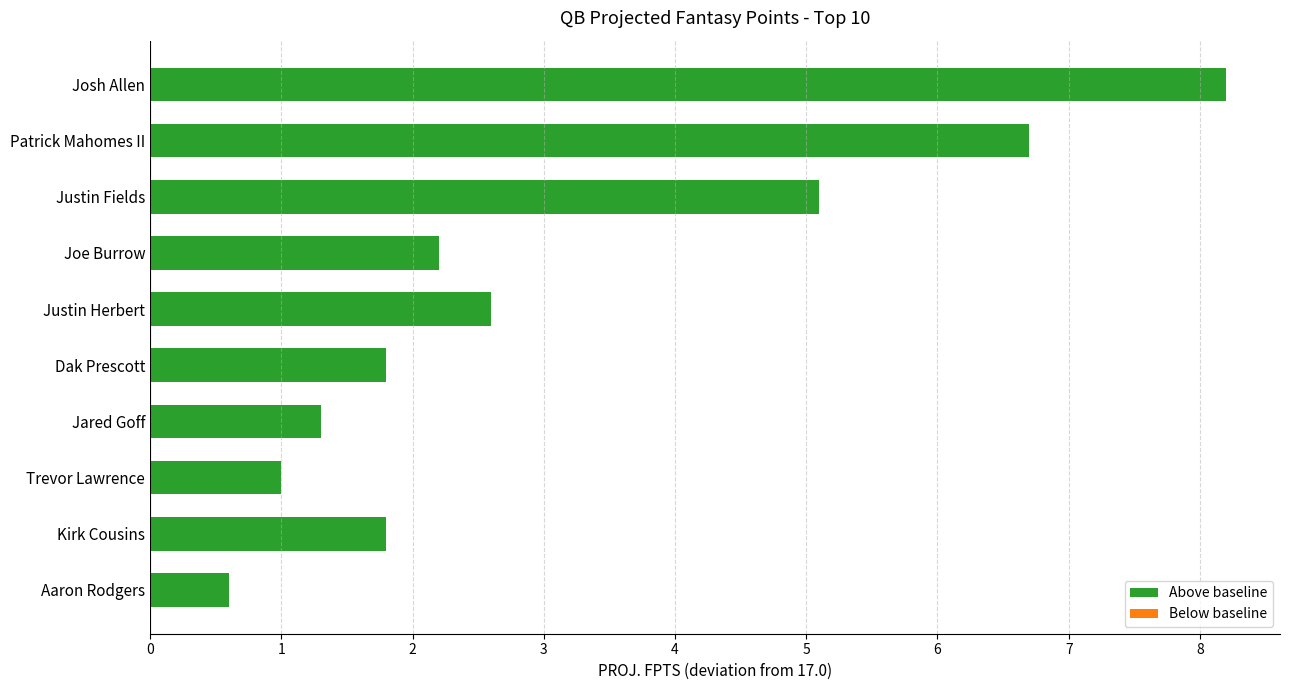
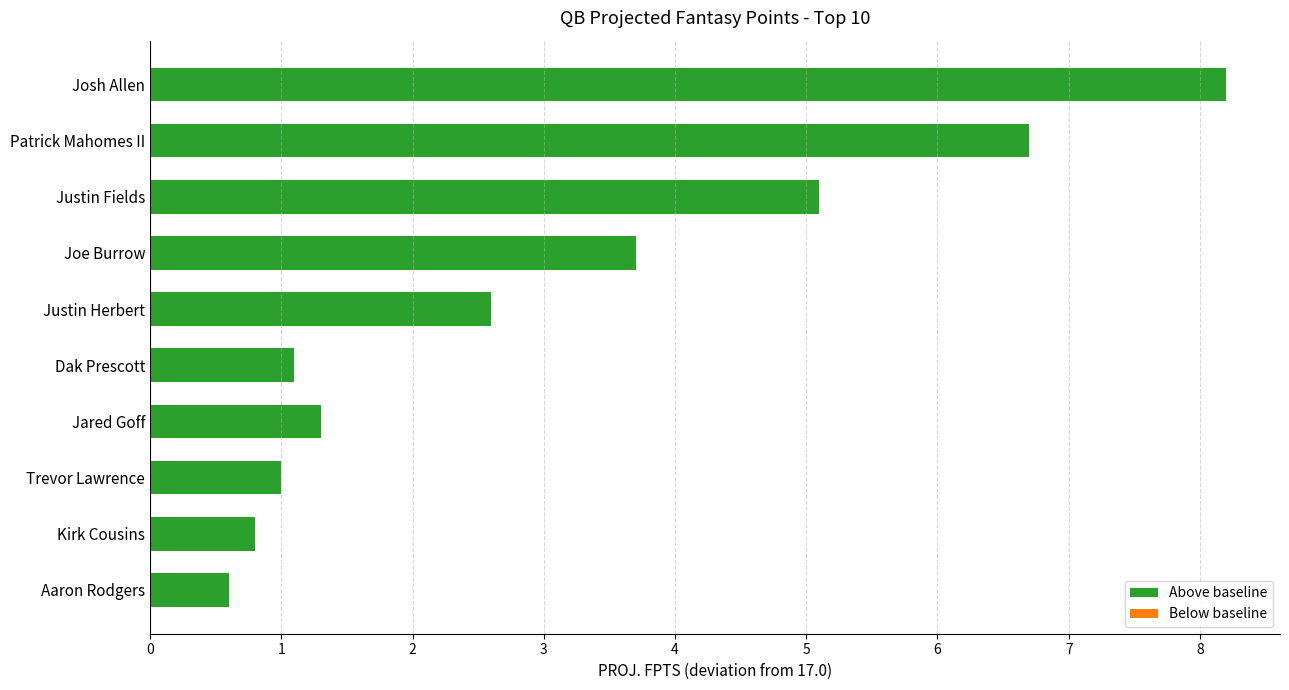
  {
    "Josh Allen": 8.20,
    "Patrick Mahomes II": 6.70,
    "Justin Fields": 5.10,
-   "Joe Burrow": 2.20,
+   "Joe Burrow": 3.70,
    "Justin Herbert": 2.60,
-   "Dak Prescott": 1.80,
+   "Dak Prescott": 1.10,
    "Jared Goff": 1.30,
    "Trevor Lawrence": 1.00,
-   "Kirk Cousins": 1.80,
+   "Kirk Cousins": 0.80,
    "Aaron Rodgers": 0.60
  }
